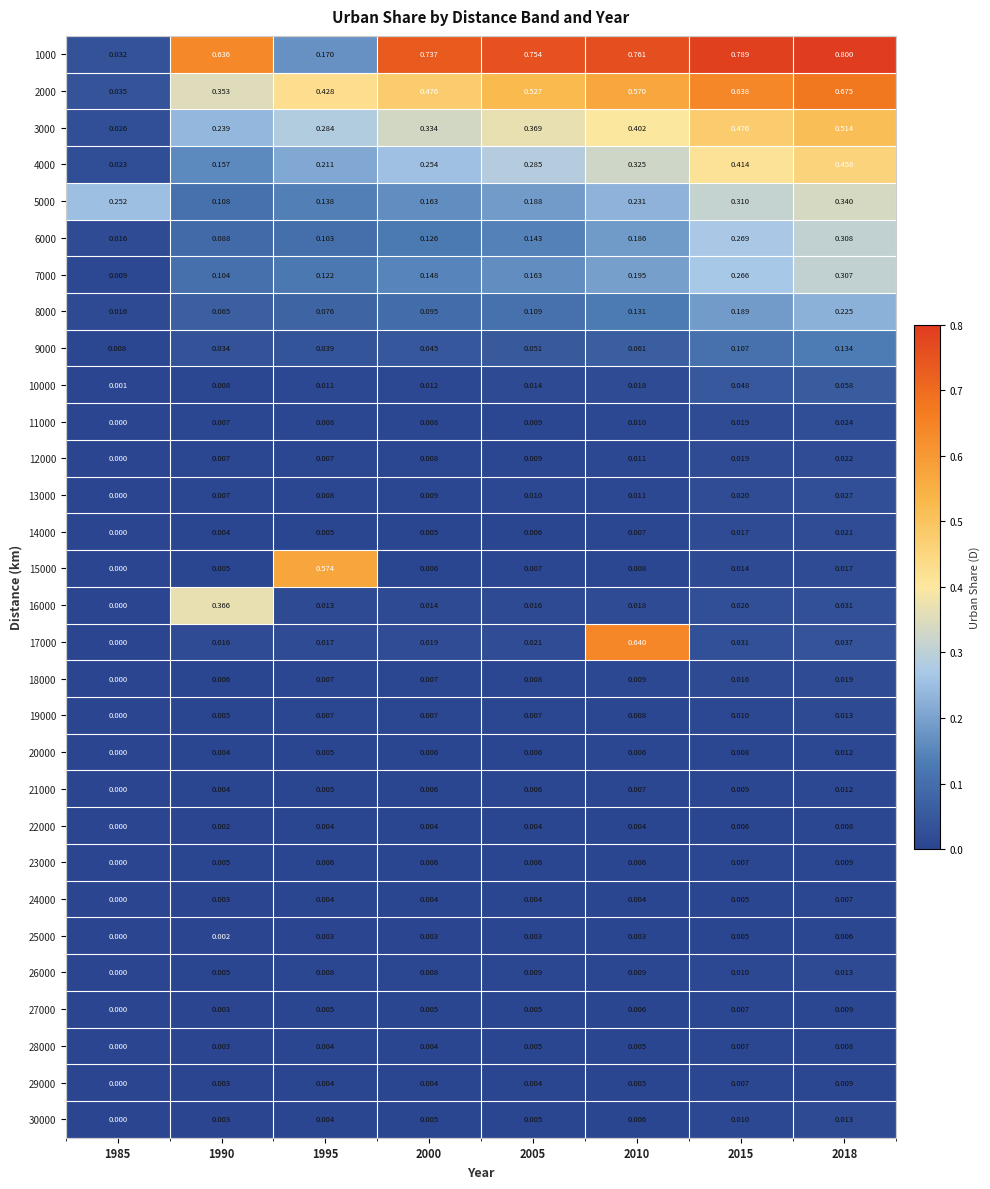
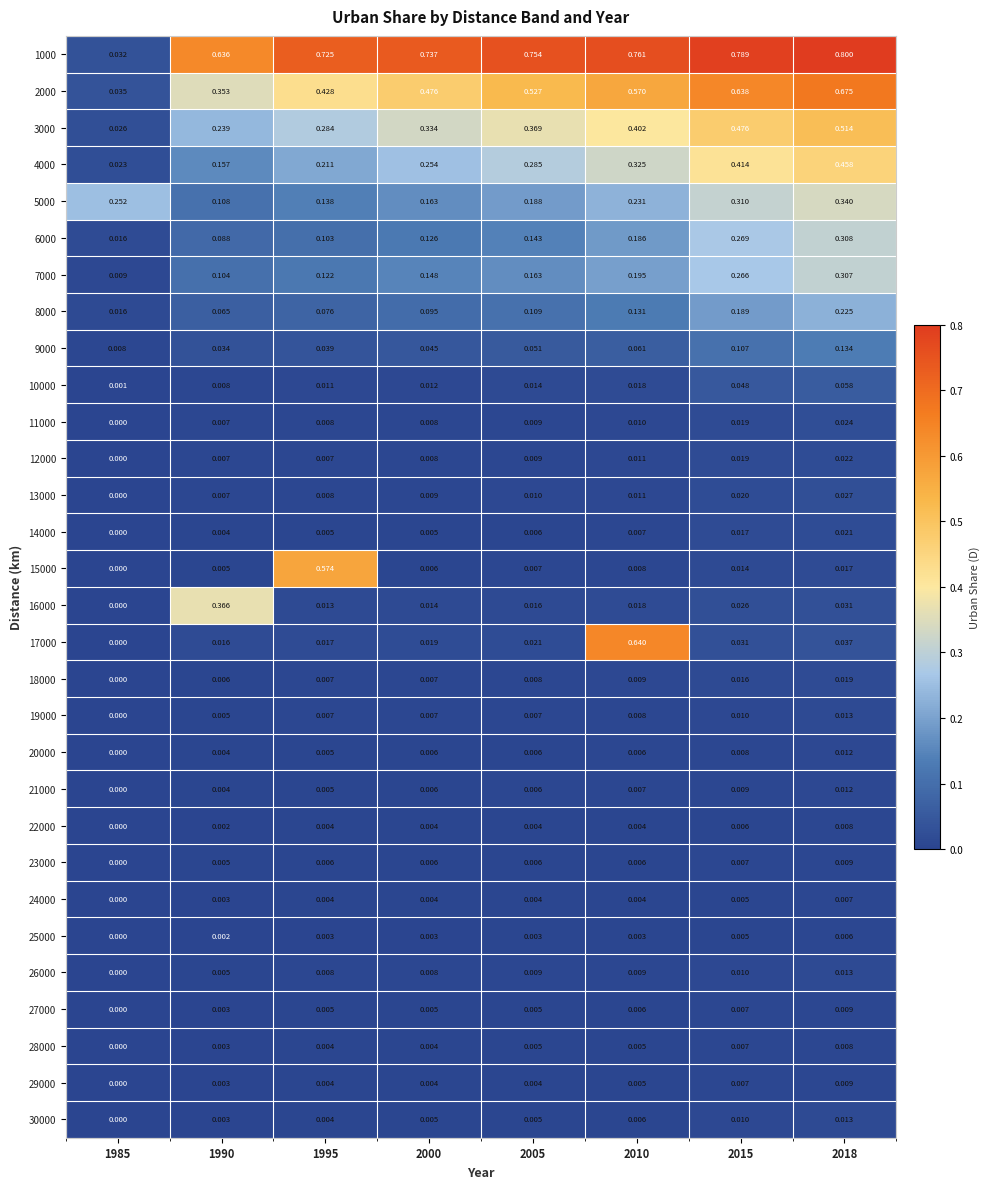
  {
    "1000": {
      "1985": 0.032,
      "1990": 0.636,
-     "1995": 0.170,
+     "1995": 0.725,
      "2000": 0.737,
      "2005": 0.754,
      "2010": 0.761,
      "2015": 0.789,
      "2018": 0.800
    }
  }
